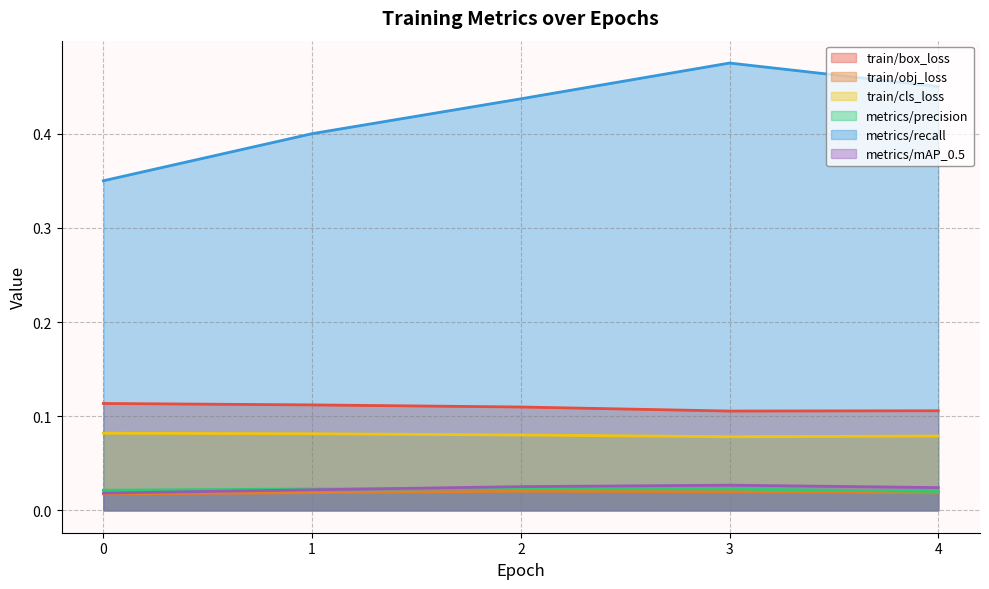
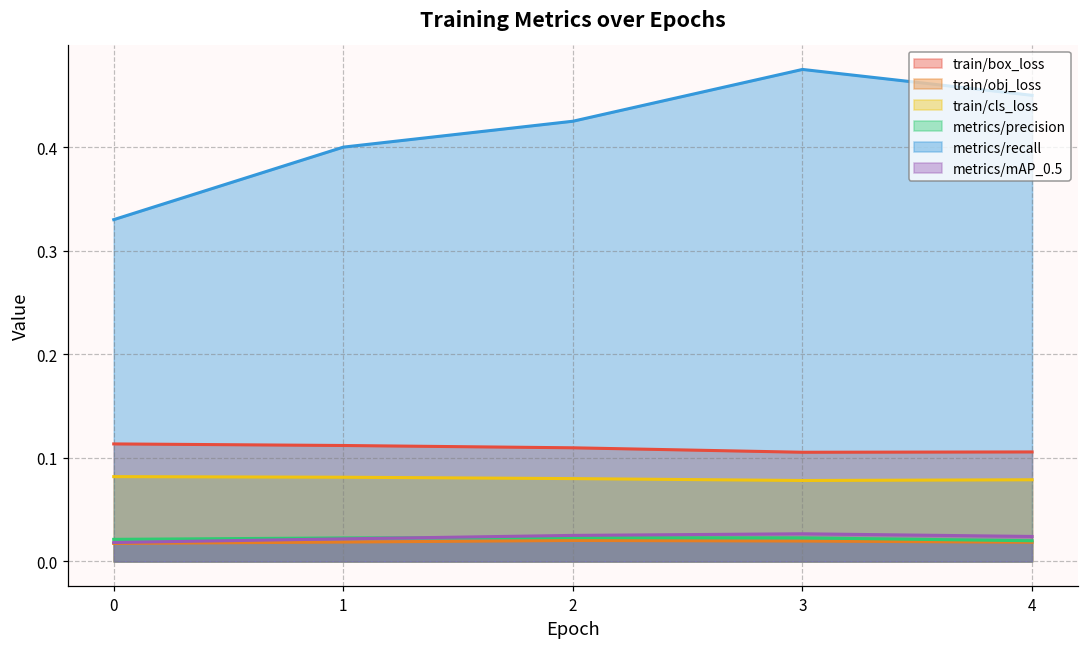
  {
    "metrics/precision": {
      "0": 0.02,
      "3": 0.02
    },
    "metrics/recall": {
-     "0": 0.35,
+     "0": 0.33,
      "1": 0.40,
-     "2": 0.44,
+     "2": 0.43,
      "3": 0.48
    },
    "metrics/mAP_0.5": {
      "3": 0.03,
      "4": 0.02
    }
  }
